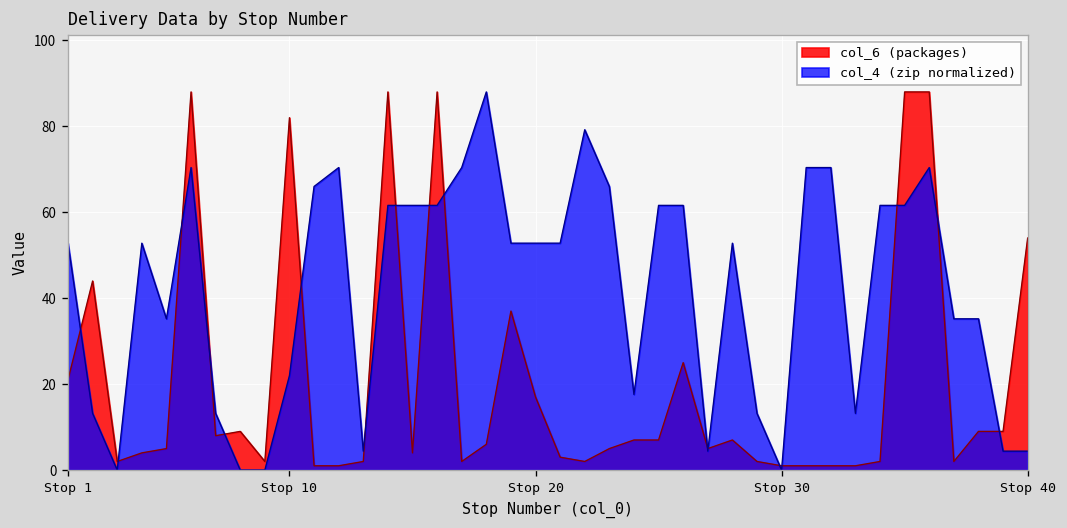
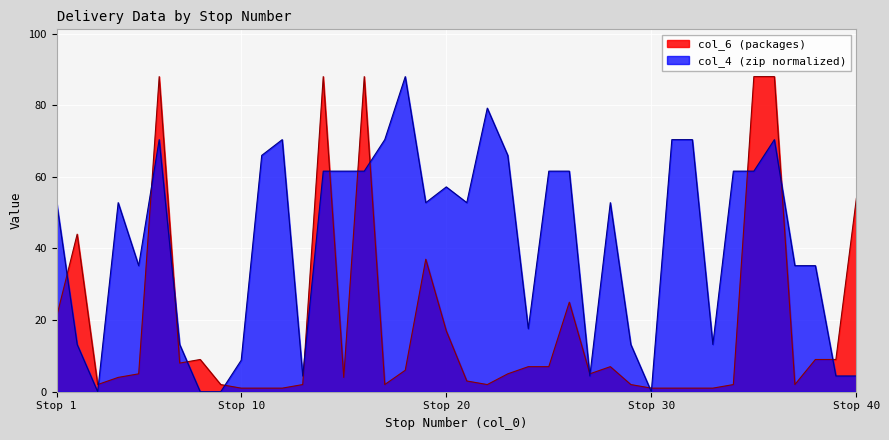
  {
    "col_6 (packages)": {
      "Stop 1": 21,
-     "Stop 10": 82,
+     "Stop 10": 1,
      "Stop 20": 17,
      "Stop 30": 1,
      "Stop 40": 54
    },
    "col_4 (zip normalized)": {
      "Stop 1": 53,
-     "Stop 10": 22,
-     "Stop 20": 53,
+     "Stop 10": 9,
+     "Stop 20": 57,
      "Stop 30": 0,
      "Stop 40": 4
    }
  }
